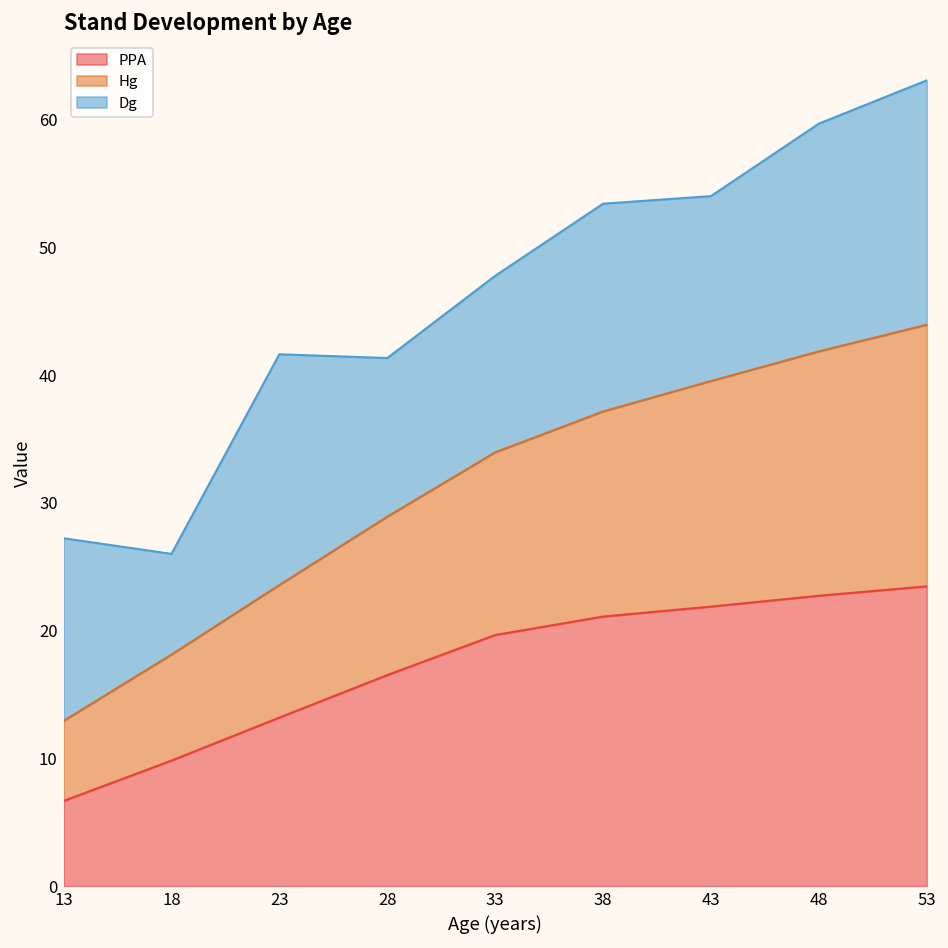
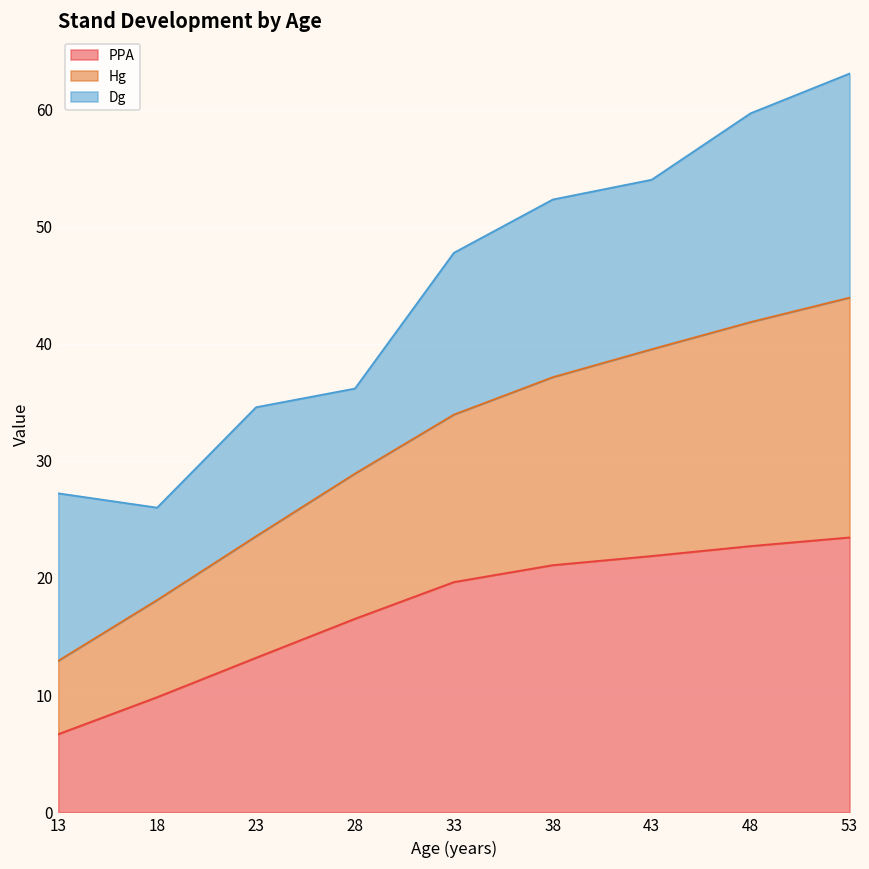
  {
    "Dg": {
      "13": 14.3,
      "18": 7.9,
-     "23": 18.1,
-     "28": 12.4,
+     "23": 11.0,
+     "28": 7.3,
      "33": 13.8,
-     "38": 16.3,
+     "38": 15.2,
      "43": 14.5,
      "48": 17.8,
      "53": 19.1
    }
  }
